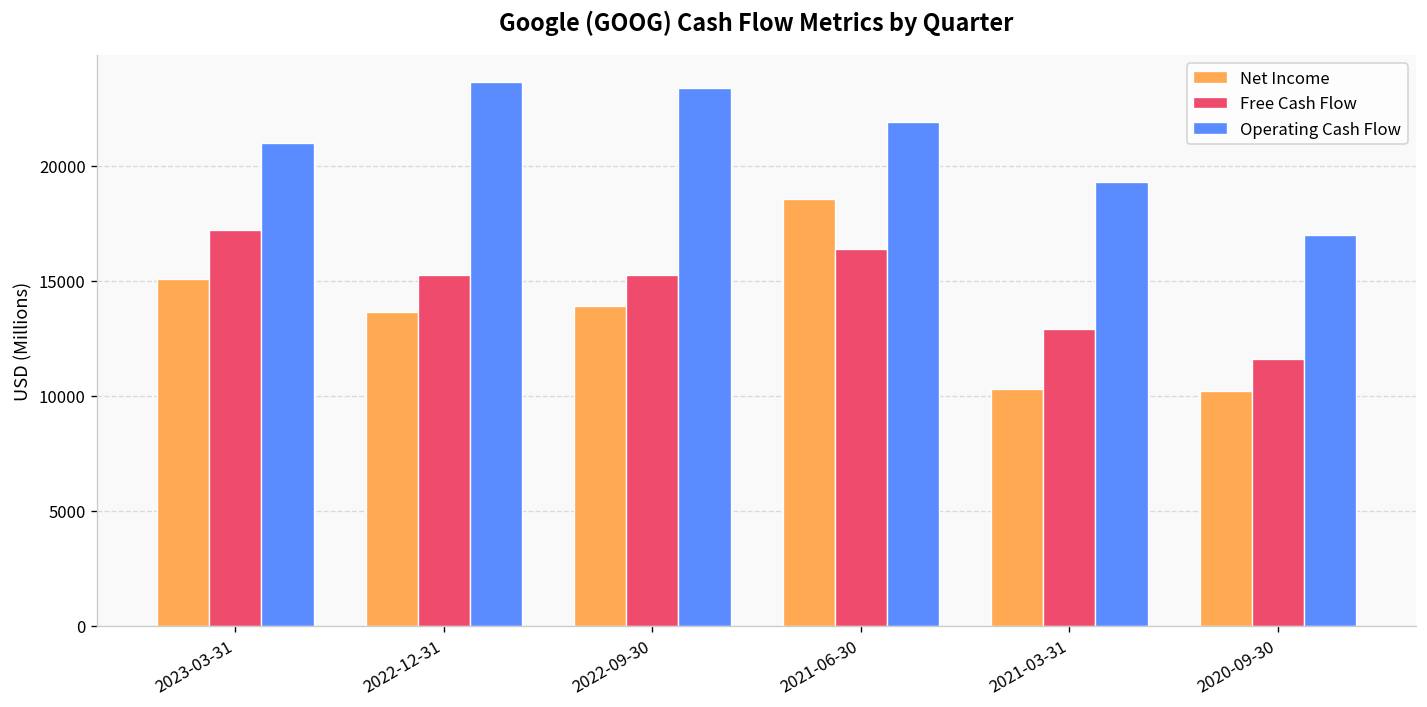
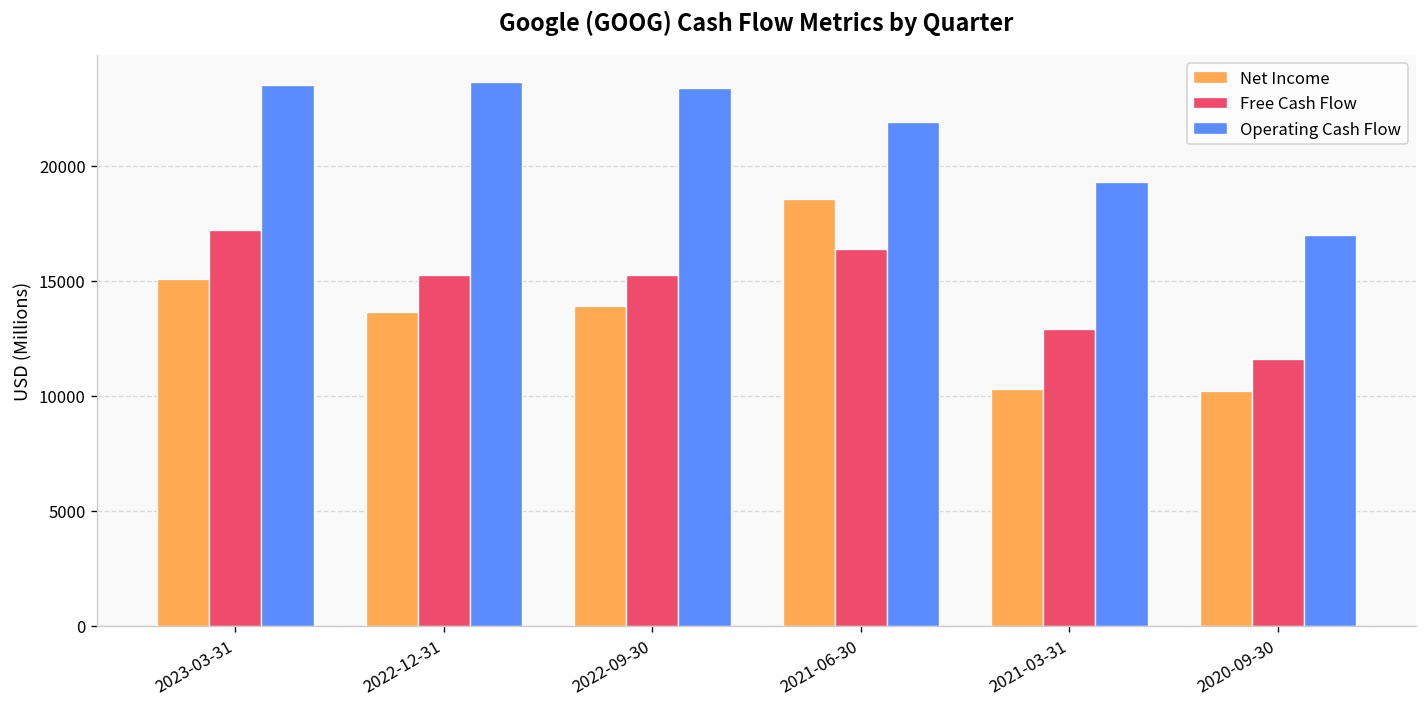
  {
    "Net Income": {
      "2023-03-31": 15100,
      "2022-12-31": 13600,
      "2022-09-30": 13900,
      "2021-06-30": 18500,
      "2021-03-31": 10300,
      "2020-09-30": 10200
    },
    "Free Cash Flow": {
      "2023-03-31": 17200,
      "2022-12-31": 15200,
      "2022-09-30": 15300,
      "2021-06-30": 16400,
      "2021-03-31": 12900,
      "2020-09-30": 11600
    },
    "Operating Cash Flow": {
-     "2023-03-31": 21000,
+     "2023-03-31": 23500,
      "2022-12-31": 23600,
      "2022-09-30": 23400,
      "2021-06-30": 21900,
      "2021-03-31": 19300,
      "2020-09-30": 17000
    }
  }
